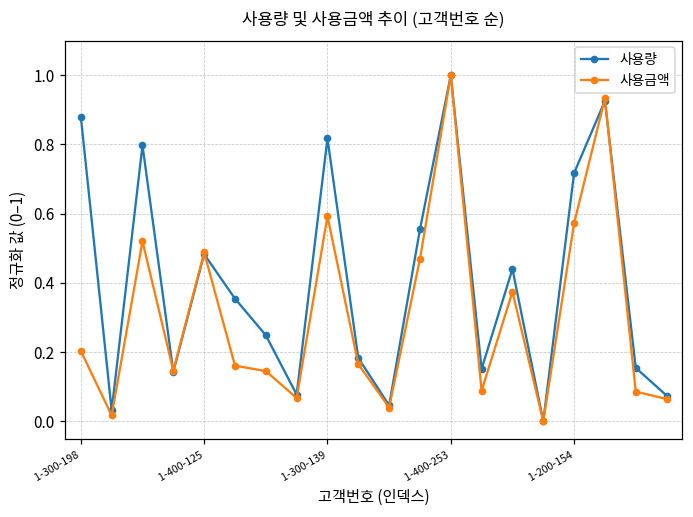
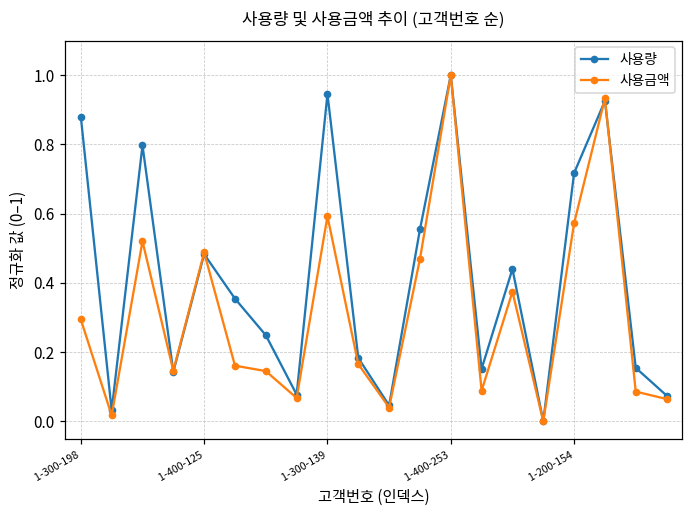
  {
    "사용량": {
      "1-300-198": 0.88,
-     "1-300-139": 0.82,
+     "1-300-139": 0.95,
      "1-200-154": 0.72
    },
    "사용금액": {
-     "1-300-198": 0.20,
+     "1-300-198": 0.29,
      "1-300-139": 0.59,
      "1-200-154": 0.57
    }
  }
